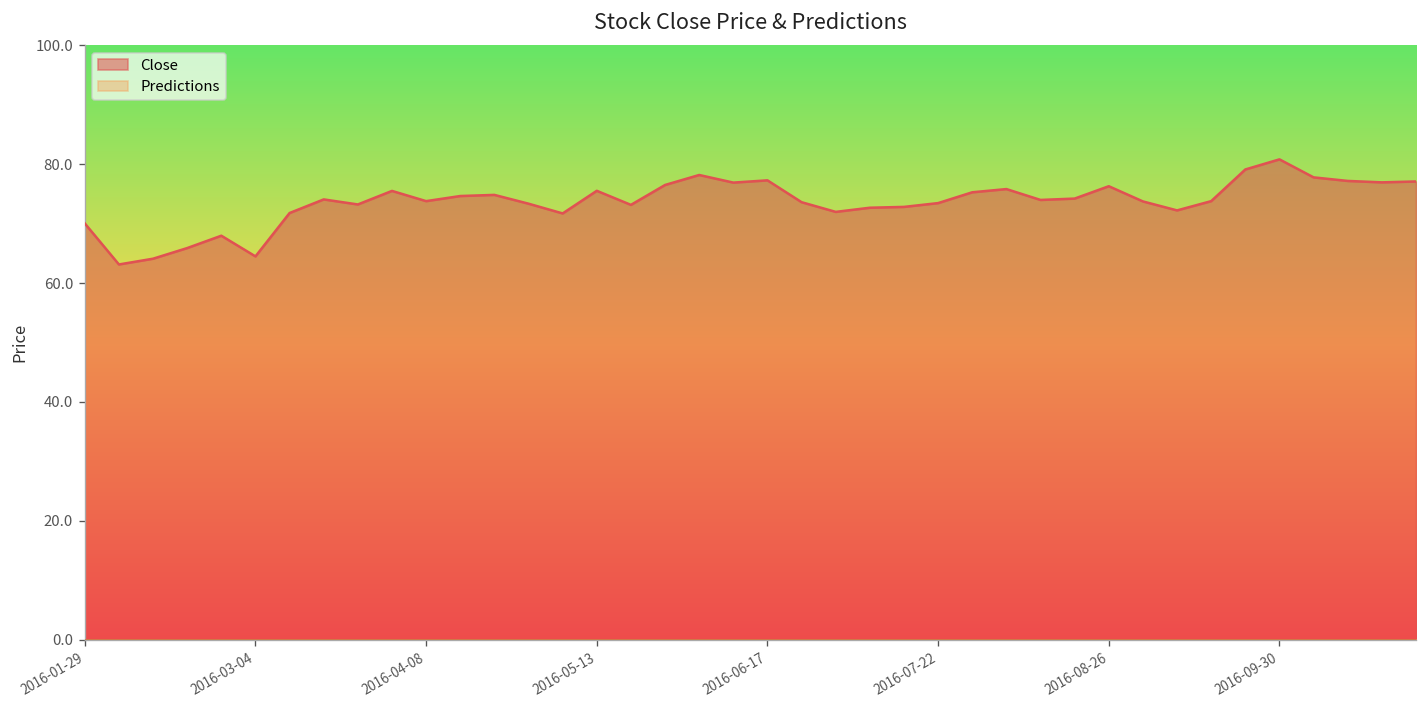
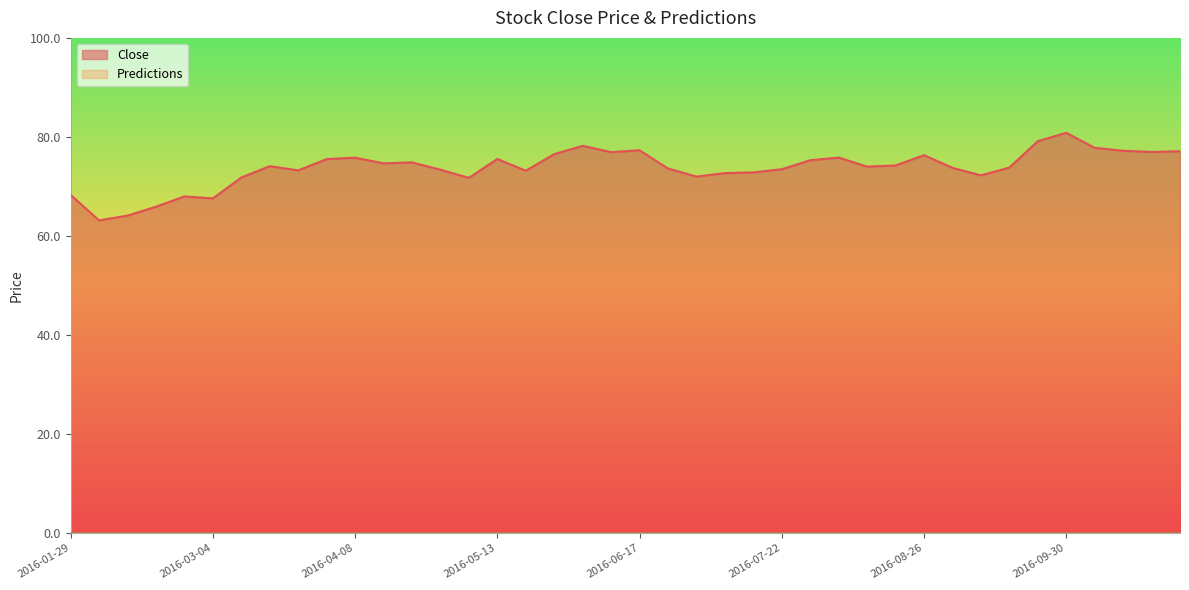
  {
    "Close": {
-     "2016-01-29": 70,
-     "2016-03-04": 65,
-     "2016-04-08": 74,
+     "2016-01-29": 68,
+     "2016-03-04": 68,
+     "2016-04-08": 76,
      "2016-05-13": 76,
      "2016-06-17": 77,
      "2016-07-22": 73,
      "2016-08-26": 76,
      "2016-09-30": 81
    },
    "Predictions": {
      "2016-01-29": 0,
      "2016-03-04": 0,
      "2016-04-08": 0,
      "2016-05-13": 0,
      "2016-06-17": 0,
      "2016-07-22": 0,
      "2016-08-26": 0,
      "2016-09-30": 0
    }
  }
